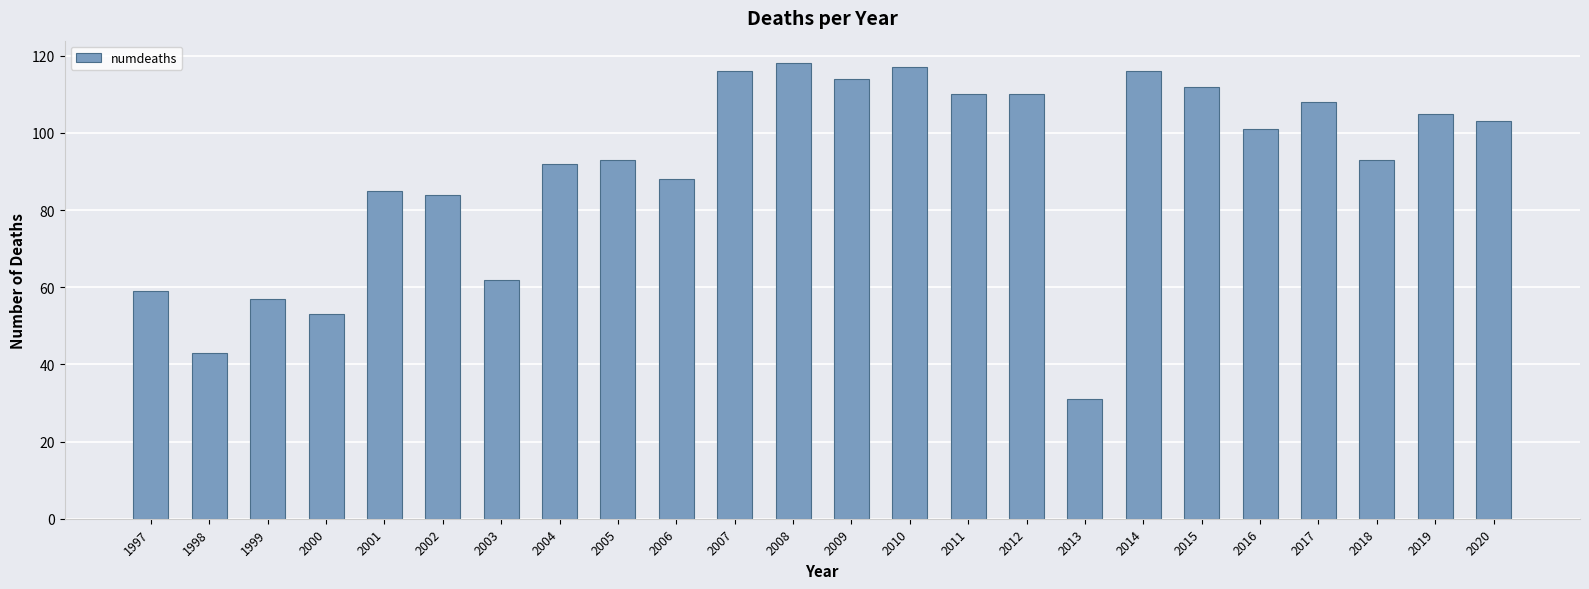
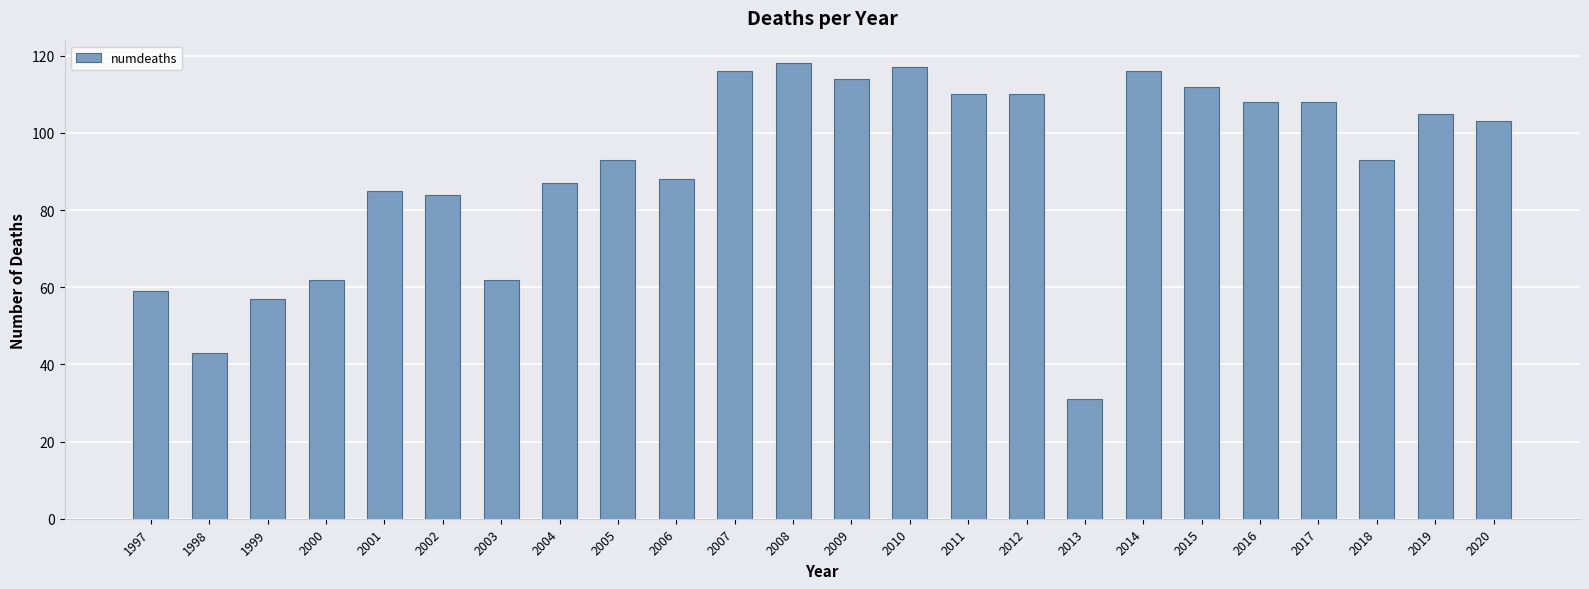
  {
    "1997": 59,
    "1998": 43,
    "1999": 57,
-   "2000": 53,
+   "2000": 62,
    "2001": 85,
    "2002": 84,
    "2003": 62,
-   "2004": 92,
+   "2004": 87,
    "2005": 93,
    "2006": 88,
    "2007": 116,
    "2008": 118,
    "2009": 114,
    "2010": 117,
    "2011": 110,
    "2012": 110,
    "2013": 31,
    "2014": 116,
    "2015": 112,
-   "2016": 101,
+   "2016": 108,
    "2017": 108,
    "2018": 93,
    "2019": 105,
    "2020": 103
  }
